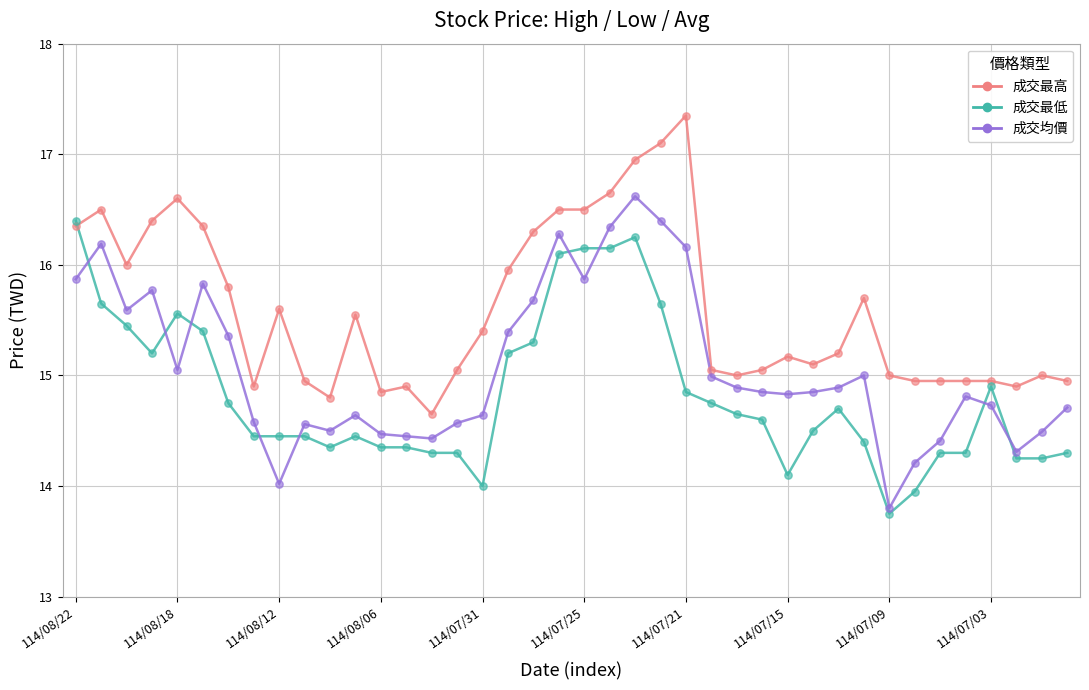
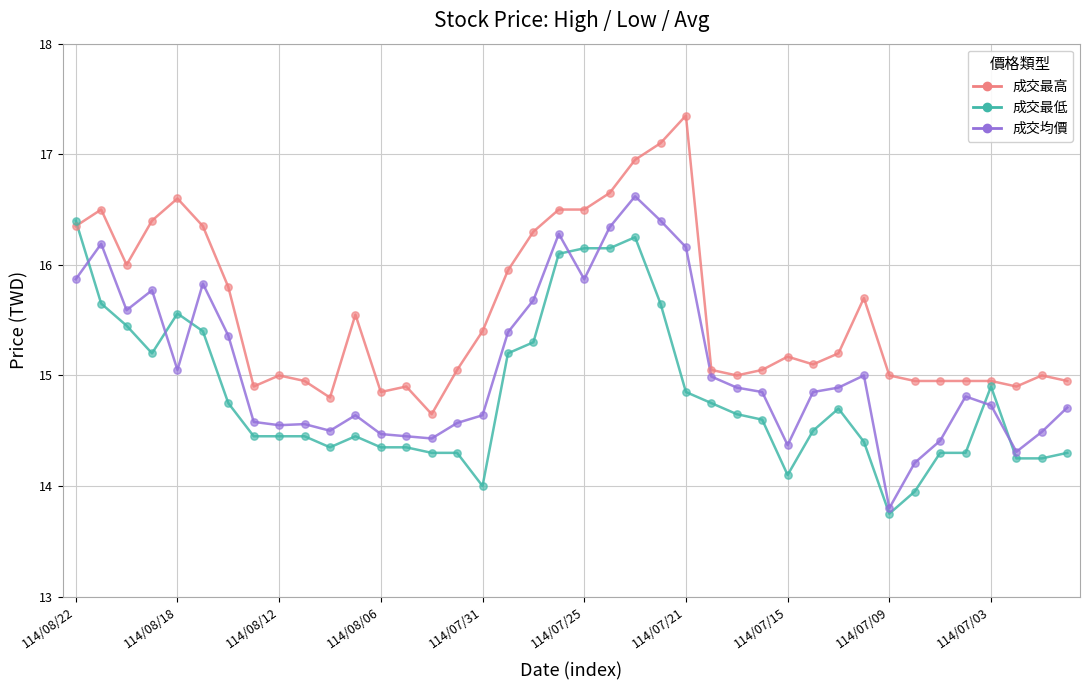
  {
    "成交最高": {
      "114/08/22": 16.35,
      "114/08/18": 16.6,
-     "114/08/12": 15.6,
+     "114/08/12": 15.0,
      "114/08/06": 14.85,
      "114/07/31": 15.4,
      "114/07/25": 16.5,
      "114/07/21": 17.35,
      "114/07/15": 15.17,
      "114/07/09": 15.0,
      "114/07/03": 14.95
    },
    "成交最低": {
      "114/08/22": 16.40,
      "114/08/18": 15.56,
      "114/08/12": 14.45,
      "114/08/06": 14.35,
      "114/07/31": 14.00,
      "114/07/25": 16.15,
      "114/07/21": 14.85,
      "114/07/15": 14.10,
      "114/07/09": 13.75,
      "114/07/03": 14.90
    },
    "成交均價": {
      "114/08/22": 15.87,
      "114/08/18": 15.05,
-     "114/08/12": 14.02,
+     "114/08/12": 14.55,
      "114/08/06": 14.47,
      "114/07/31": 14.64,
      "114/07/25": 15.87,
      "114/07/21": 16.16,
-     "114/07/15": 14.83,
+     "114/07/15": 14.37,
      "114/07/09": 13.80,
      "114/07/03": 14.73
    }
  }
